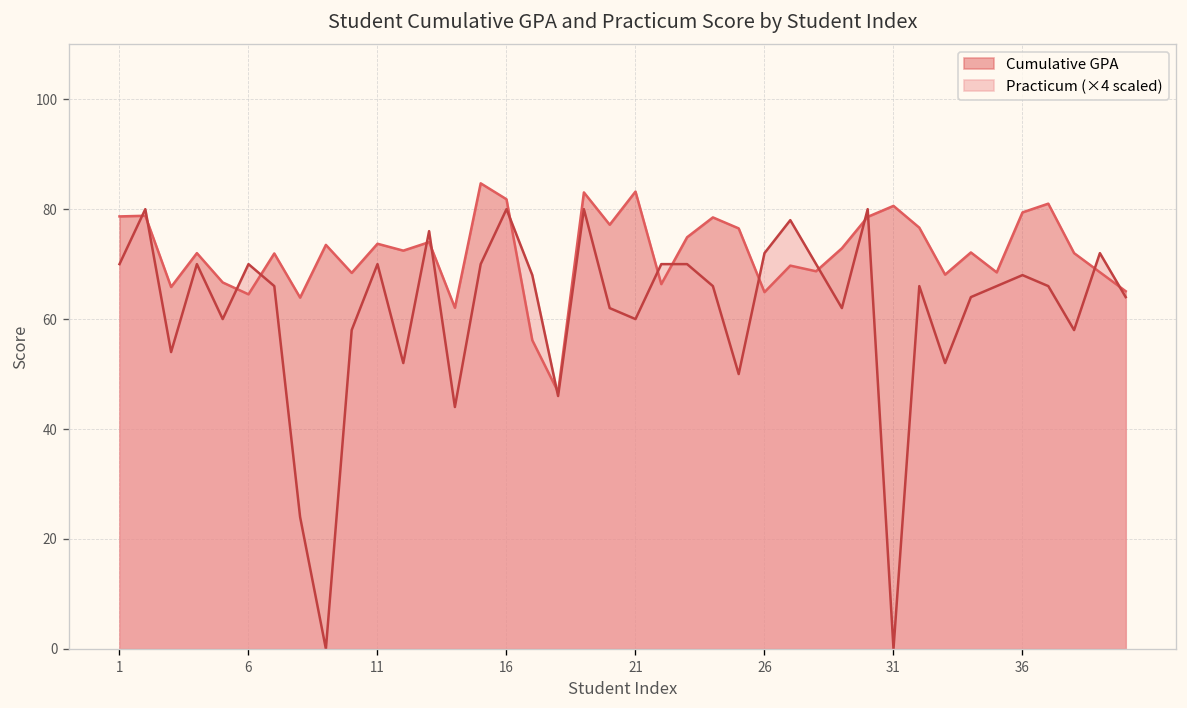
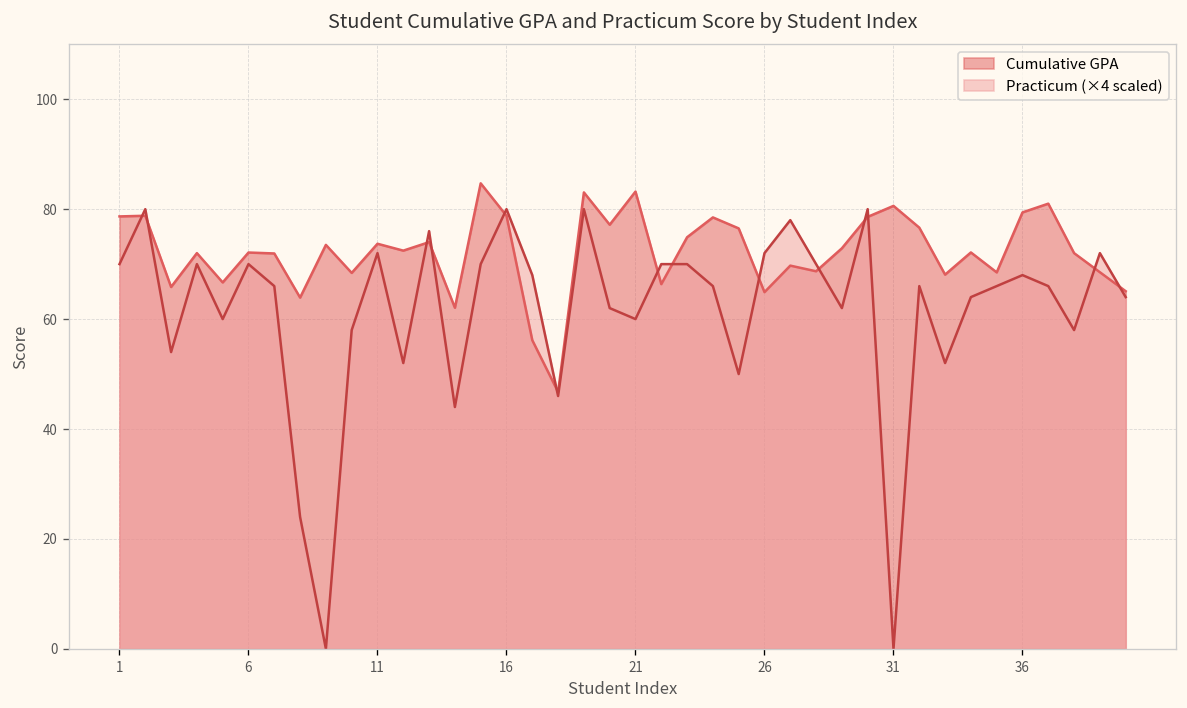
  {
    "Cumulative GPA": {
      "1": 79,
-     "6": 65,
+     "6": 72,
      "11": 74,
-     "16": 82,
+     "16": 79,
      "21": 83,
      "26": 65,
      "31": 81,
      "36": 79
    },
    "Practicum (×4 scaled)": {
      "1": 70,
      "6": 70,
-     "11": 70,
+     "11": 72,
      "16": 80,
      "21": 60,
      "26": 72,
      "31": 0,
      "36": 68
    }
  }
